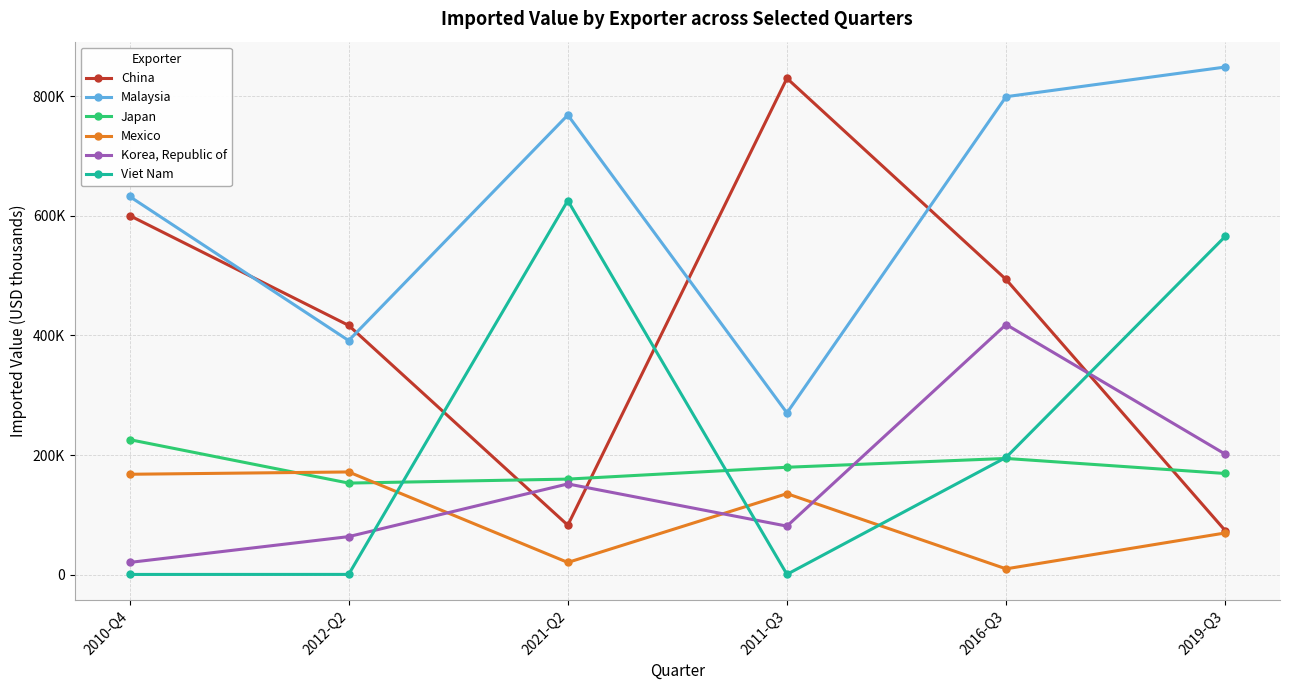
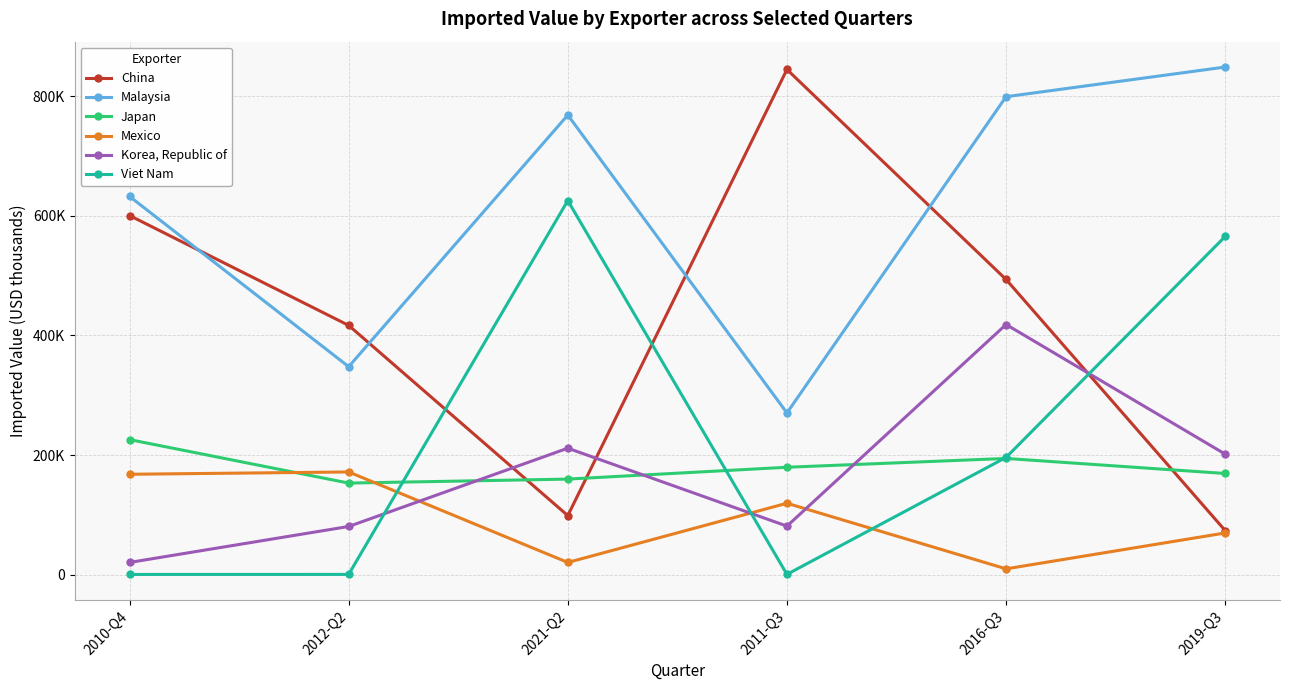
  {
    "China": {
      "2010-Q4": 600000,
      "2012-Q2": 420000,
-     "2021-Q2": 80000,
-     "2011-Q3": 830000,
+     "2021-Q2": 100000,
+     "2011-Q3": 850000,
      "2016-Q3": 490000
    },
    "Malaysia": {
      "2010-Q4": 630000,
-     "2012-Q2": 390000,
+     "2012-Q2": 350000,
      "2021-Q2": 770000,
      "2011-Q3": 270000,
      "2016-Q3": 800000,
      "2019-Q3": 850000
    },
    "Mexico": {
      "2010-Q4": 170000,
      "2012-Q2": 170000,
      "2021-Q2": 20000,
-     "2011-Q3": 140000,
+     "2011-Q3": 120000,
      "2016-Q3": 10000
    },
    "Korea, Republic of": {
      "2010-Q4": 20000,
-     "2012-Q2": 60000,
-     "2021-Q2": 150000,
+     "2012-Q2": 80000,
+     "2021-Q2": 210000,
      "2011-Q3": 80000,
      "2016-Q3": 420000,
      "2019-Q3": 200000
    }
  }
